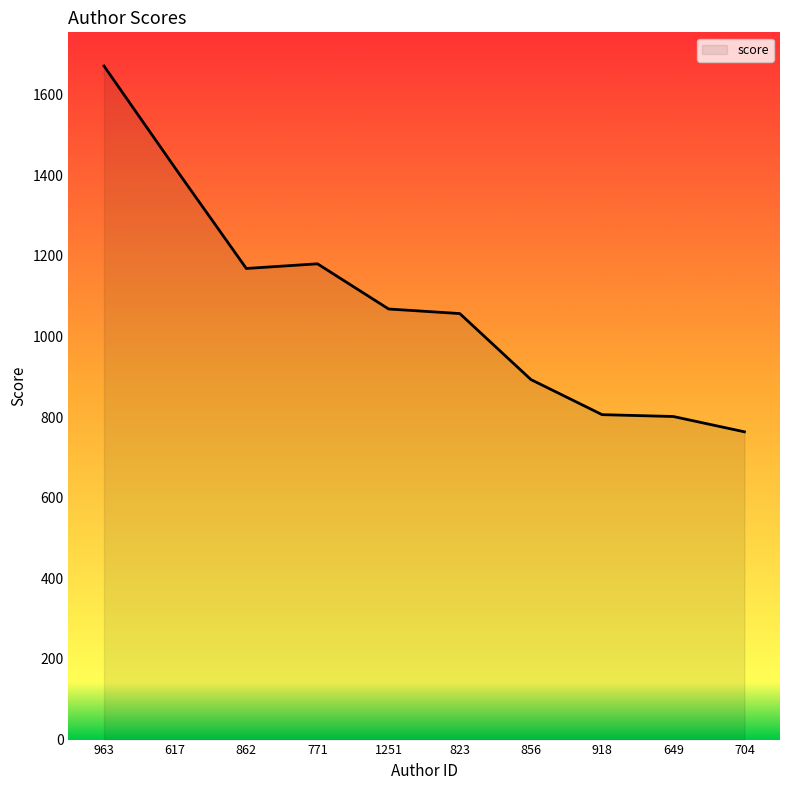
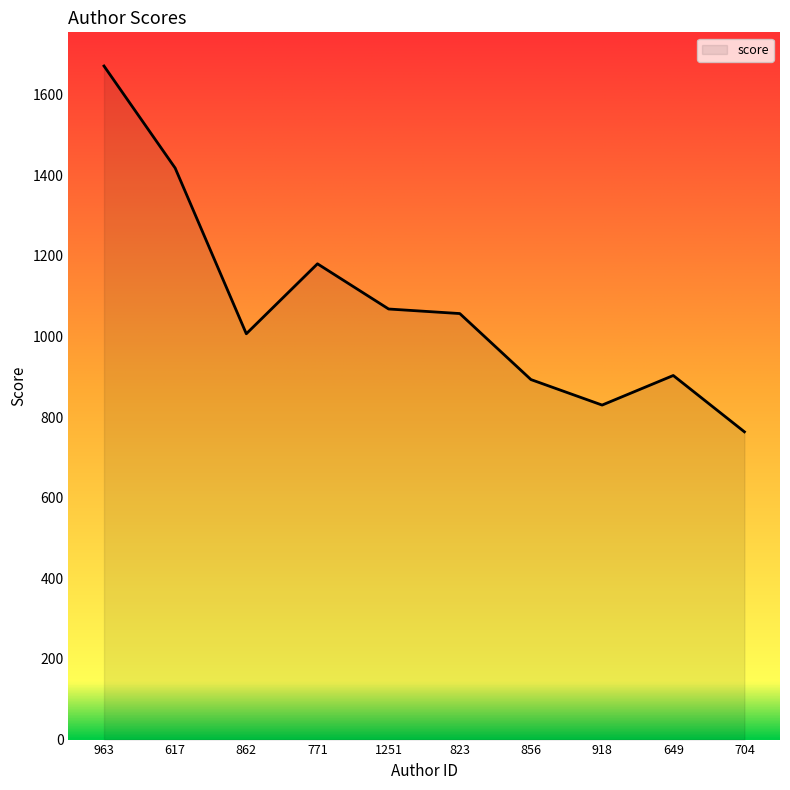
  {
    "963": 1670,
    "617": 1420,
-   "862": 1170,
+   "862": 1010,
    "771": 1180,
    "1251": 1070,
    "823": 1060,
    "856": 890,
-   "918": 810,
-   "649": 800,
+   "918": 830,
+   "649": 900,
    "704": 760
  }
